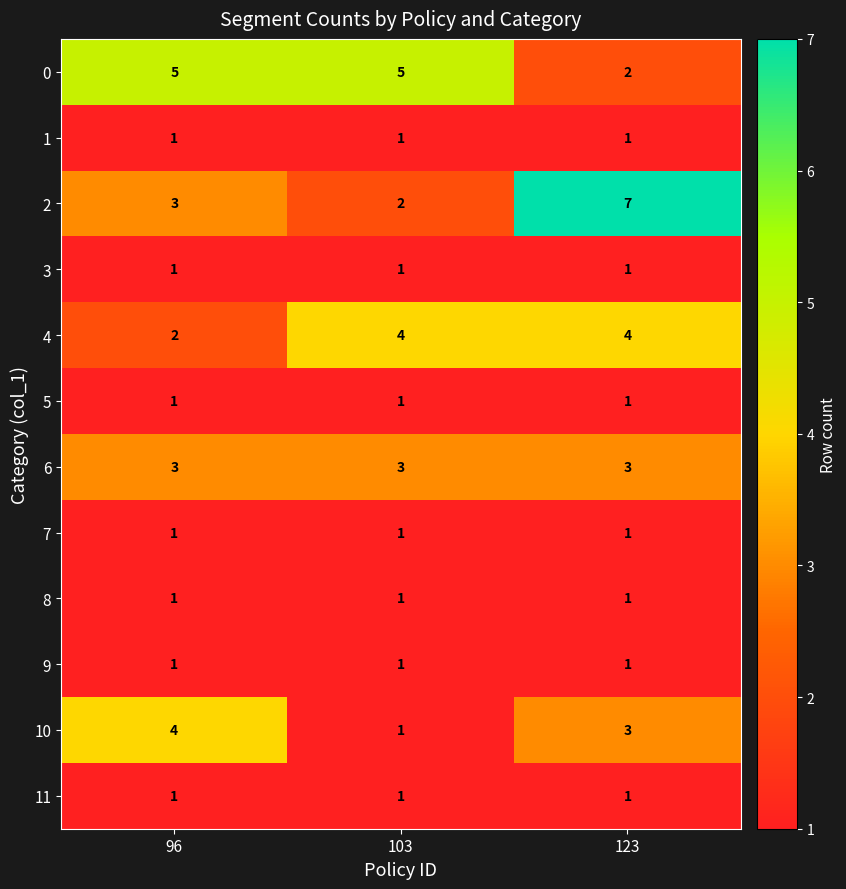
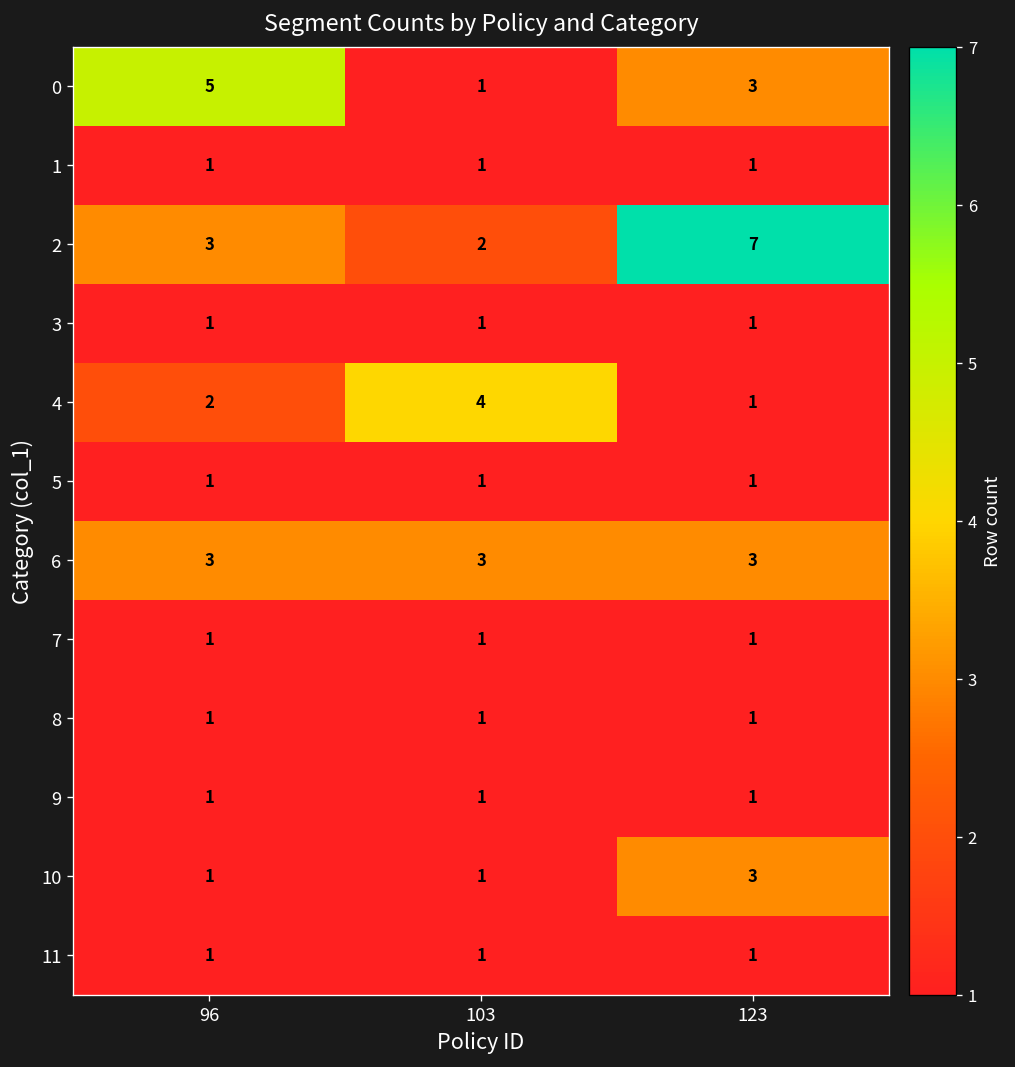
  {
    "0": {
      "96": 5,
-     "103": 5,
-     "123": 2
+     "103": 1,
+     "123": 3
    },
    "1": {
      "96": 1,
      "103": 1,
      "123": 1
    },
    "2": {
      "96": 3,
      "103": 2,
      "123": 7
    },
    "3": {
      "96": 1,
      "103": 1,
      "123": 1
    },
    "4": {
      "96": 2,
      "103": 4,
-     "123": 4
+     "123": 1
    },
    "5": {
      "96": 1,
      "103": 1,
      "123": 1
    },
    "6": {
      "96": 3,
      "103": 3,
      "123": 3
    },
    "7": {
      "96": 1,
      "103": 1,
      "123": 1
    },
    "8": {
      "96": 1,
      "103": 1,
      "123": 1
    },
    "9": {
      "96": 1,
      "103": 1,
      "123": 1
    },
    "10": {
-     "96": 4,
+     "96": 1,
      "103": 1,
      "123": 3
    },
    "11": {
      "96": 1,
      "103": 1,
      "123": 1
    }
  }
